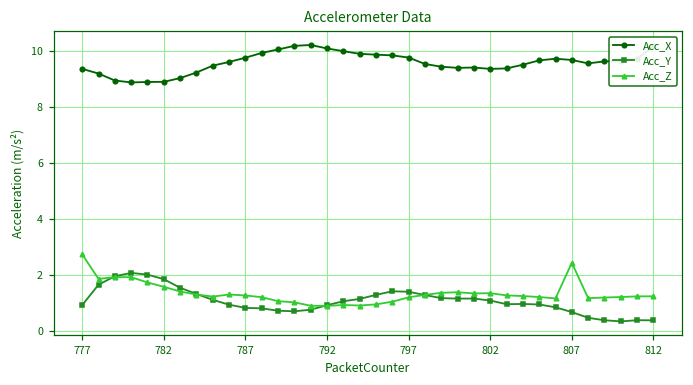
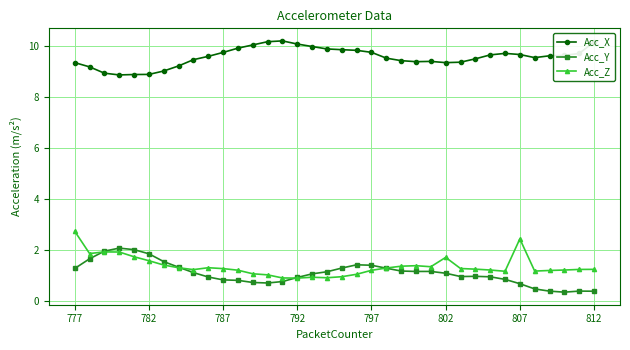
  {
    "Acc_X": {
      "777": 9.3,
      "782": 8.9,
      "787": 9.7,
      "792": 10.1,
      "797": 9.7,
      "802": 9.3,
      "807": 9.7
    },
    "Acc_Y": {
-     "777": 0.9,
+     "777": 1.3,
      "782": 1.9,
      "787": 0.8,
      "797": 1.4,
      "802": 1.1,
      "807": 0.7,
      "812": 0.4
    },
    "Acc_Z": {
      "777": 2.7,
      "782": 1.6,
      "787": 1.3,
      "797": 1.2,
-     "802": 1.4,
+     "802": 1.7,
      "807": 2.4,
      "812": 1.2
    }
  }
